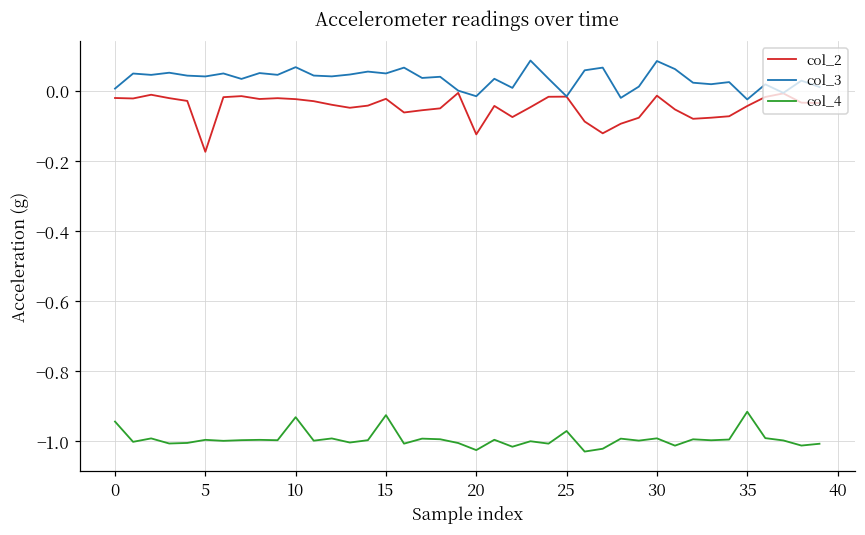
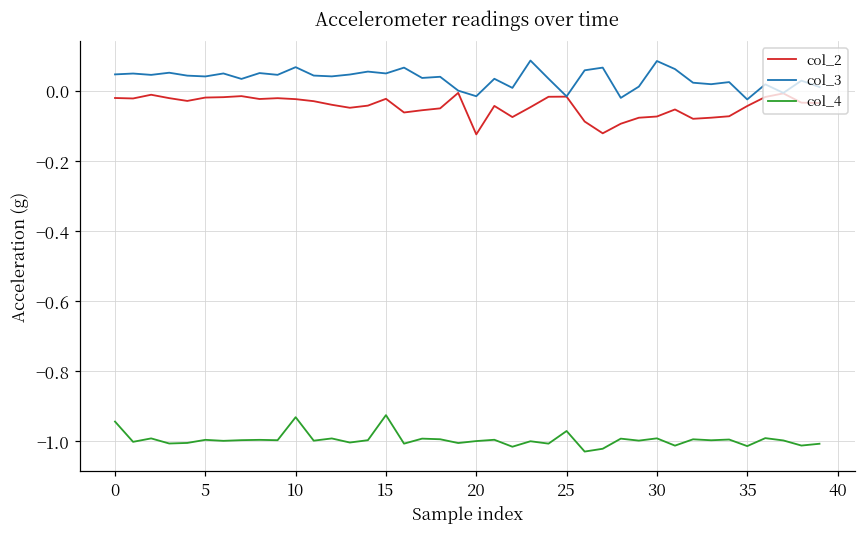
  {
    "col_2": {
      "0": -0.02,
-     "5": -0.17,
+     "5": -0.02,
      "10": -0.02,
      "15": -0.02,
      "20": -0.12,
-     "30": -0.01,
+     "30": -0.07,
      "35": -0.04
    },
    "col_3": {
-     "0": 0.01,
+     "0": 0.05,
      "5": 0.04,
      "10": 0.07,
      "15": 0.05,
      "20": -0.01,
      "30": 0.09,
      "35": -0.02
    },
    "col_4": {
      "0": -0.94,
      "5": -1.00,
      "10": -0.93,
      "15": -0.93,
-     "20": -1.02,
+     "20": -1.00,
      "25": -0.97,
      "30": -0.99,
-     "35": -0.92
+     "35": -1.01
    }
  }
